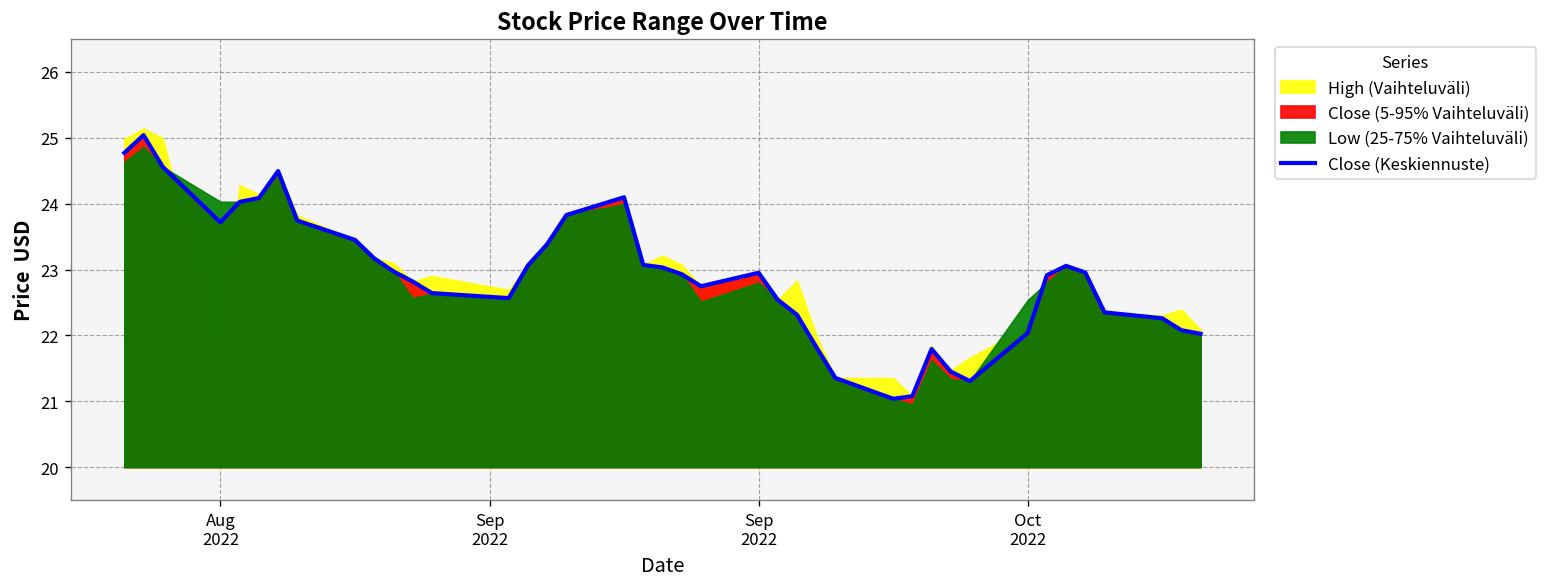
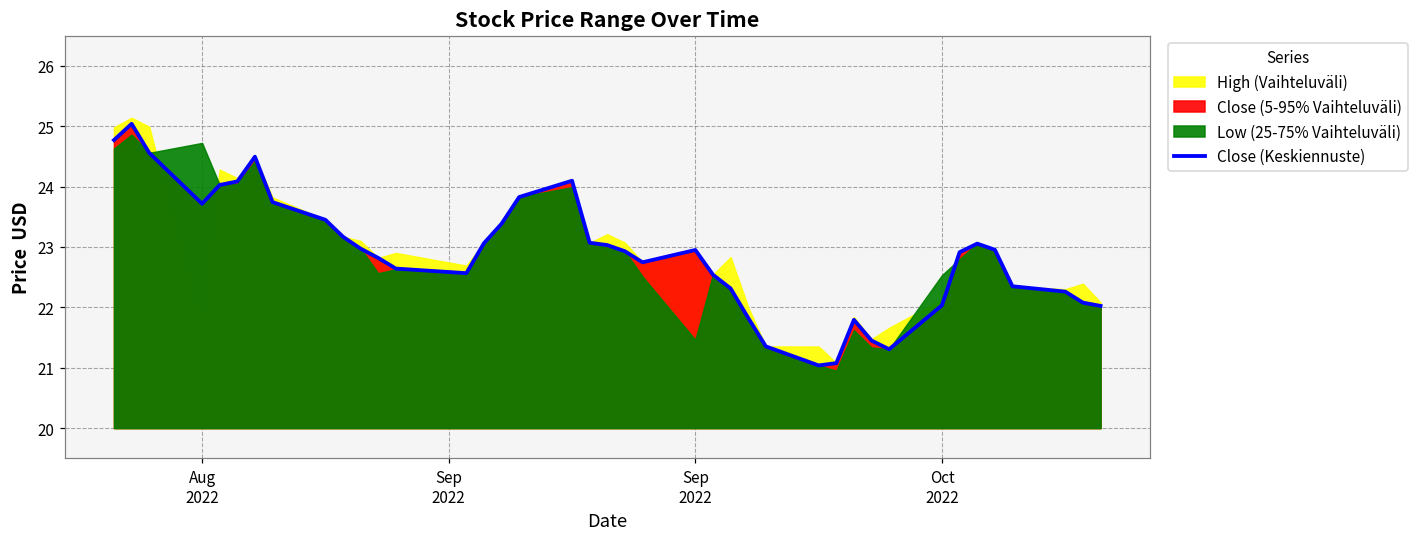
  {
    "High (Vaihteluväli)": {
      "Aug 2022": 21.6,
      "Oct 2022": 22.1
    },
    "Close (5-95% Vaihteluväli)": {
      "Aug 2022": 23.7,
      "Oct 2022": 22.0
    },
    "Low (25-75% Vaihteluväli)": {
-     "Aug 2022": 24.0,
-     "Sep 2022": 22.8,
+     "Aug 2022": 24.7,
+     "Sep 2022": 21.5,
      "Oct 2022": 22.5
    }
  }
